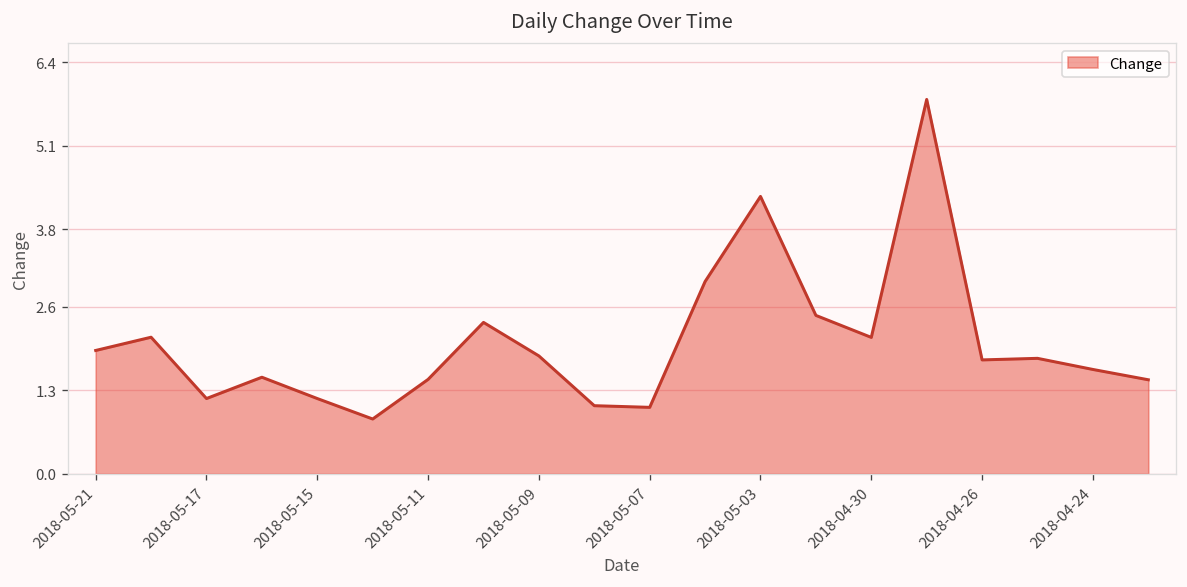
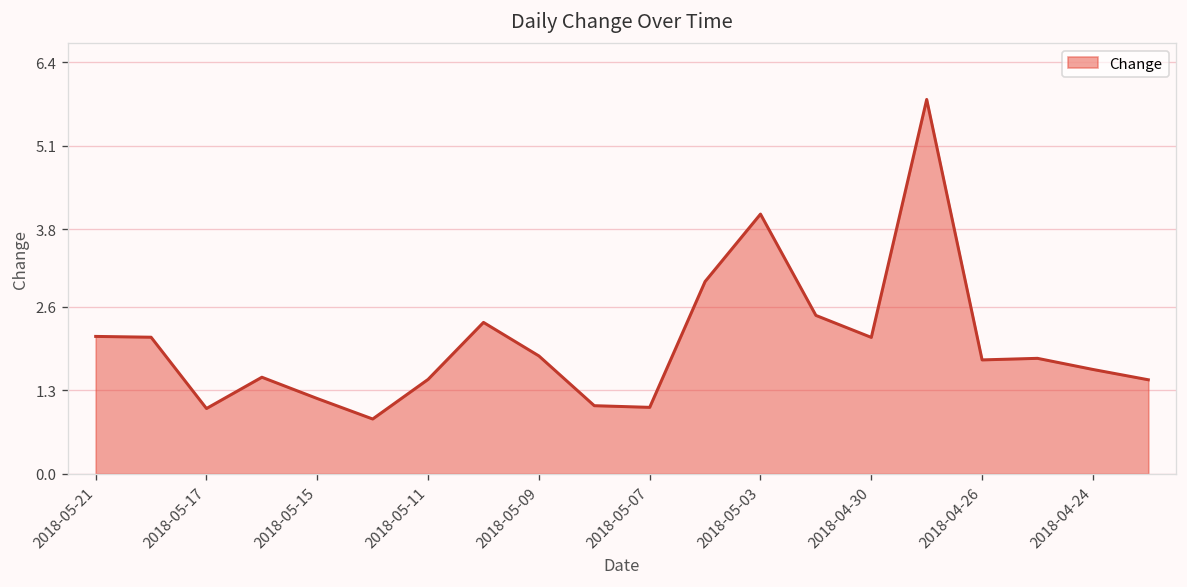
  {
-   "2018-05-21": 1.9,
-   "2018-05-17": 1.2,
+   "2018-05-21": 2.1,
+   "2018-05-17": 1.0,
    "2018-05-15": 1.2,
    "2018-05-11": 1.5,
    "2018-05-09": 1.8,
    "2018-05-07": 1.0,
-   "2018-05-03": 4.3,
+   "2018-05-03": 4.0,
    "2018-04-30": 2.1,
    "2018-04-26": 1.8,
    "2018-04-24": 1.6
  }
